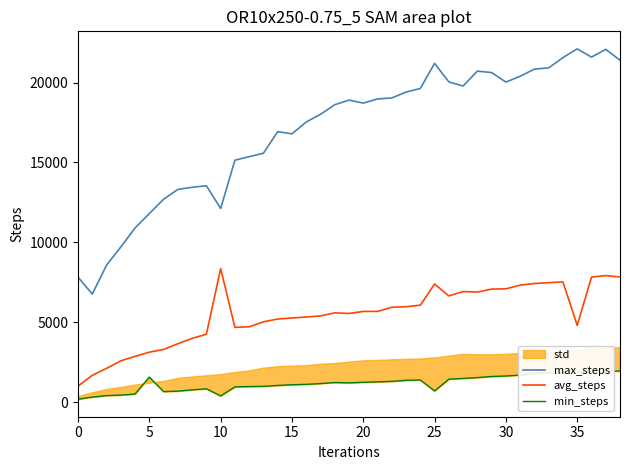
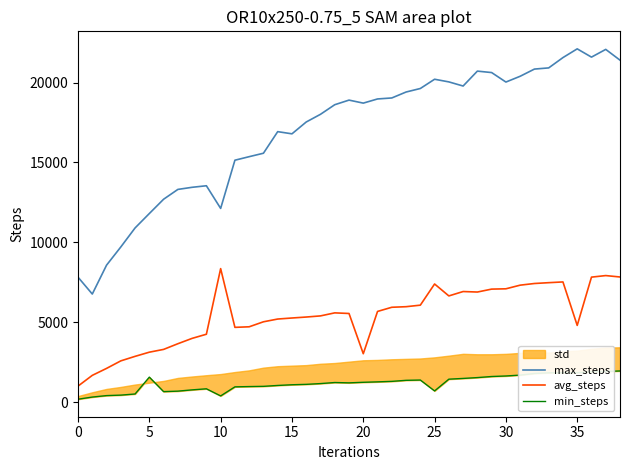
  {
    "max_steps": {
      "0": 7800,
      "5": 11800,
      "10": 12100,
      "15": 16800,
      "20": 18700,
-     "25": 21200,
+     "25": 20200,
      "30": 20000,
      "35": 22100
    },
    "avg_steps": {
      "0": 1000,
      "5": 3100,
      "10": 8400,
      "15": 5300,
-     "20": 5700,
+     "20": 3000,
      "25": 7400,
      "30": 7100,
      "35": 4800
    },
    "min_steps": {
      "0": 200,
      "10": 400,
      "15": 1100,
      "20": 1200,
      "25": 700,
      "30": 1600
    }
  }
